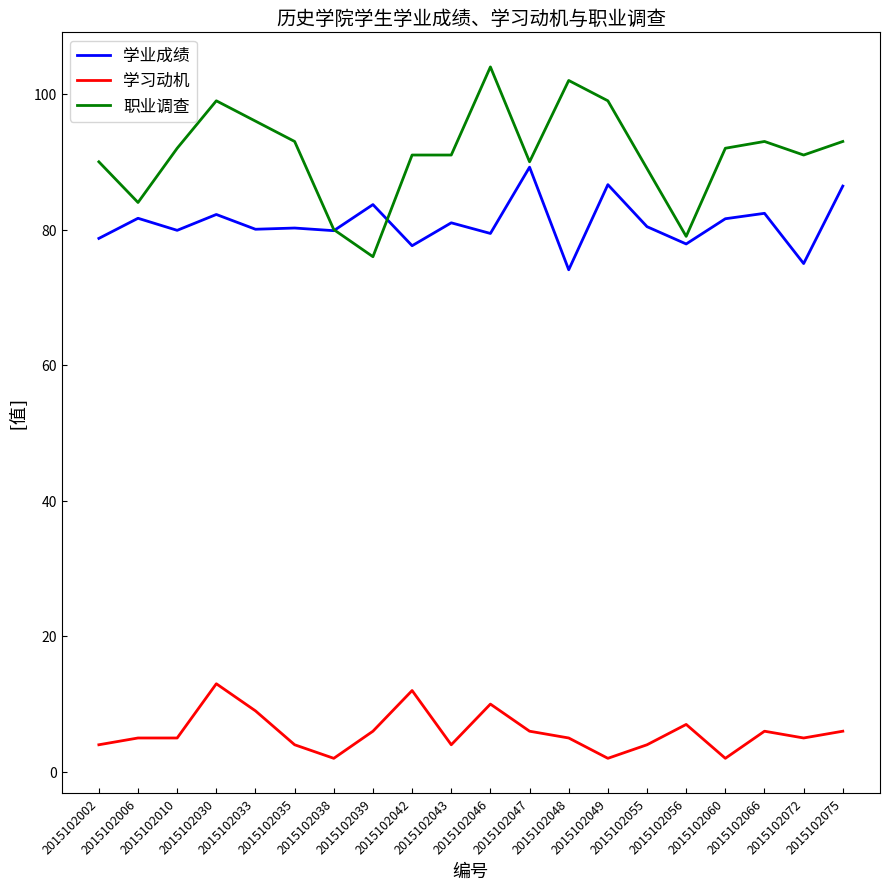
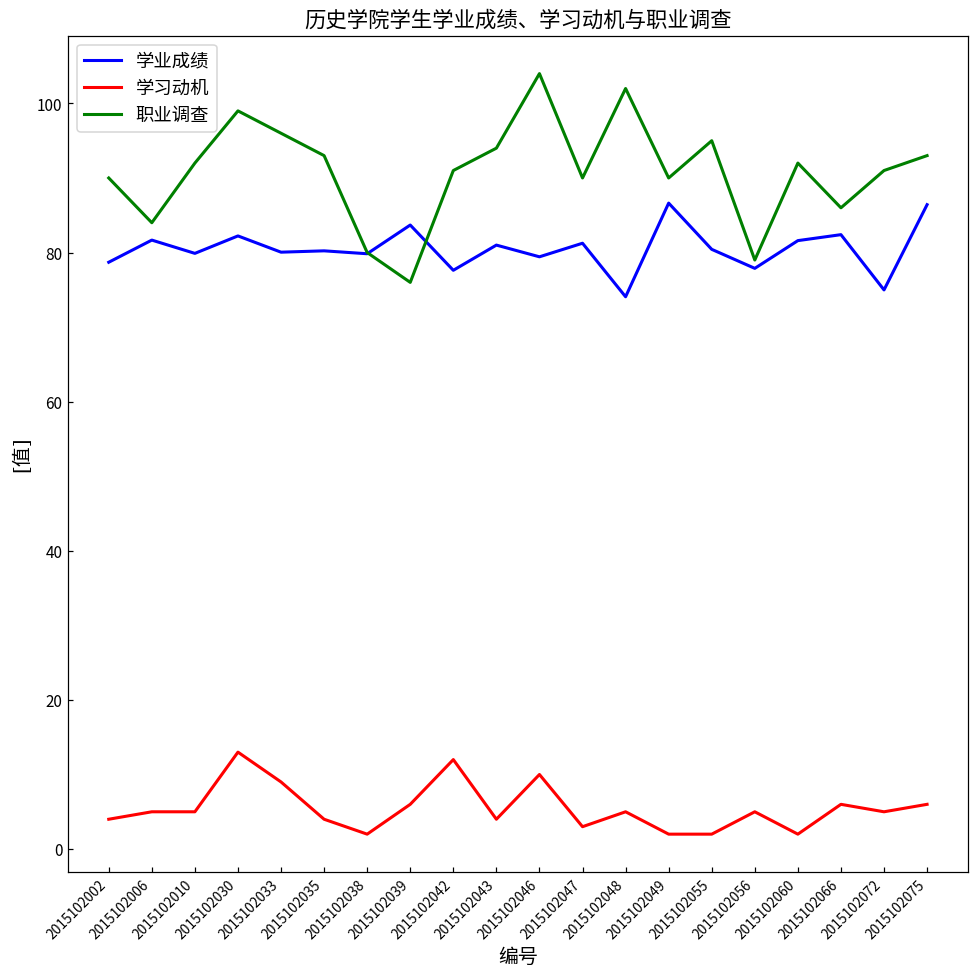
  {
    "学业成绩": {
      "2015102002": 79,
      "2015102006": 82,
      "2015102010": 80,
      "2015102030": 82,
      "2015102033": 80,
      "2015102035": 80,
      "2015102039": 84,
      "2015102042": 78,
      "2015102043": 81,
      "2015102046": 79,
-     "2015102047": 89,
+     "2015102047": 81,
      "2015102048": 74,
      "2015102049": 87,
      "2015102055": 80,
      "2015102056": 78,
      "2015102060": 82,
      "2015102066": 82,
      "2015102072": 75,
      "2015102075": 86
    },
    "学习动机": {
      "2015102002": 4,
      "2015102006": 5,
      "2015102010": 5,
      "2015102030": 13,
      "2015102033": 9,
      "2015102035": 4,
      "2015102038": 2,
      "2015102039": 6,
      "2015102042": 12,
      "2015102043": 4,
      "2015102046": 10,
-     "2015102047": 6,
+     "2015102047": 3,
      "2015102048": 5,
      "2015102049": 2,
-     "2015102055": 4,
-     "2015102056": 7,
+     "2015102055": 2,
+     "2015102056": 5,
      "2015102060": 2,
      "2015102066": 6,
      "2015102072": 5,
      "2015102075": 6
    },
    "职业调查": {
      "2015102002": 90,
      "2015102006": 84,
      "2015102010": 92,
      "2015102030": 99,
      "2015102033": 96,
      "2015102035": 93,
      "2015102039": 76,
      "2015102042": 91,
-     "2015102043": 91,
+     "2015102043": 94,
      "2015102046": 104,
      "2015102047": 90,
      "2015102048": 102,
-     "2015102049": 99,
-     "2015102055": 89,
+     "2015102049": 90,
+     "2015102055": 95,
      "2015102056": 79,
      "2015102060": 92,
-     "2015102066": 93,
+     "2015102066": 86,
      "2015102072": 91,
      "2015102075": 93
    }
  }
